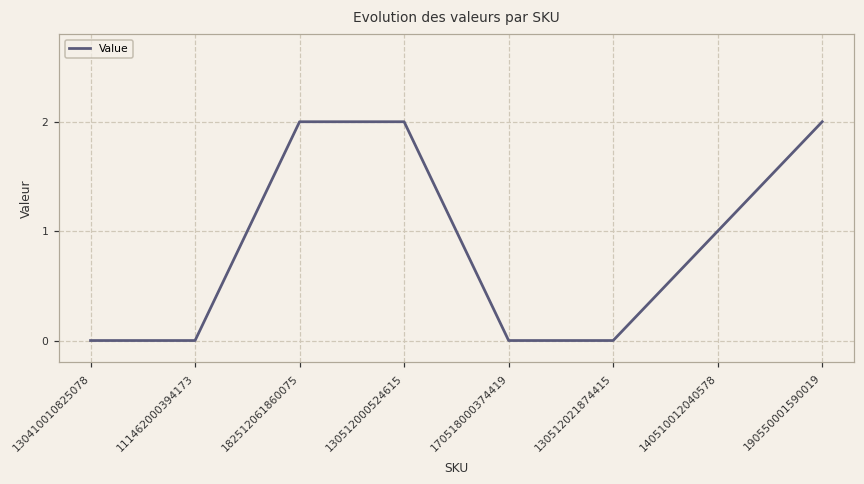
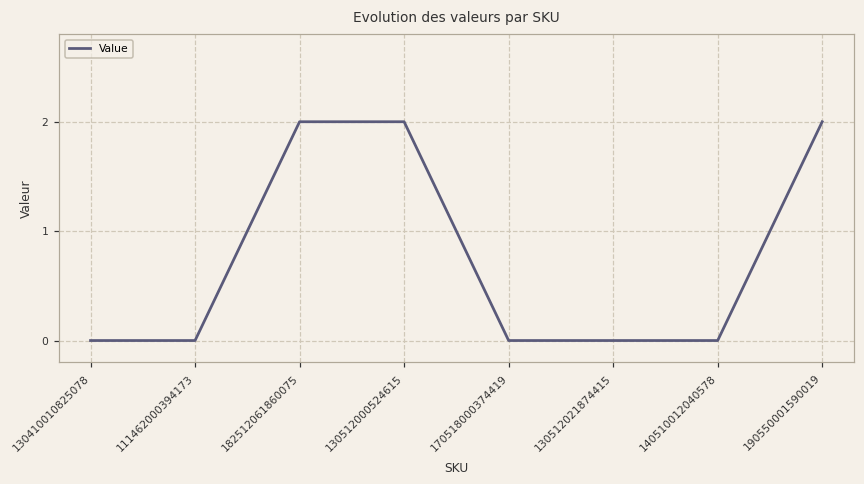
  {
    "130410010825078": 0,
    "111462000394173": 0,
    "182512061860075": 2,
    "130512000524615": 2,
    "170518000374419": 0,
    "130512021874415": 0,
-   "140510012040578": 1,
+   "140510012040578": 0,
    "190550001590019": 2
  }
